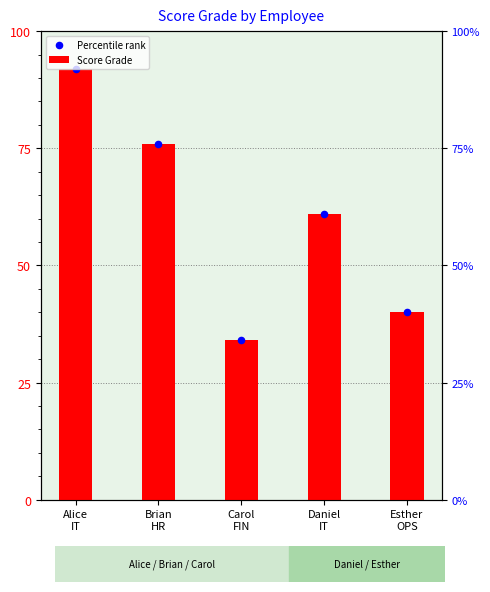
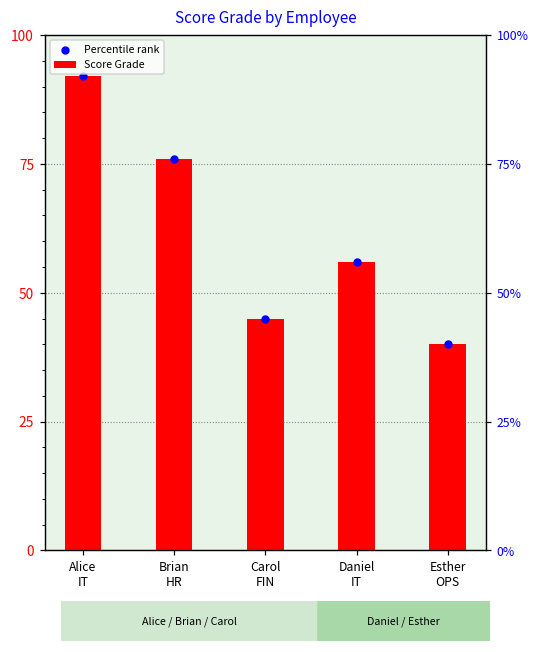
  {
    "Score Grade": {
      "Brian HR": 76,
-     "Carol FIN": 34,
-     "Daniel IT": 61,
+     "Carol FIN": 45,
+     "Daniel IT": 56,
      "Esther OPS": 40
    }
  }
